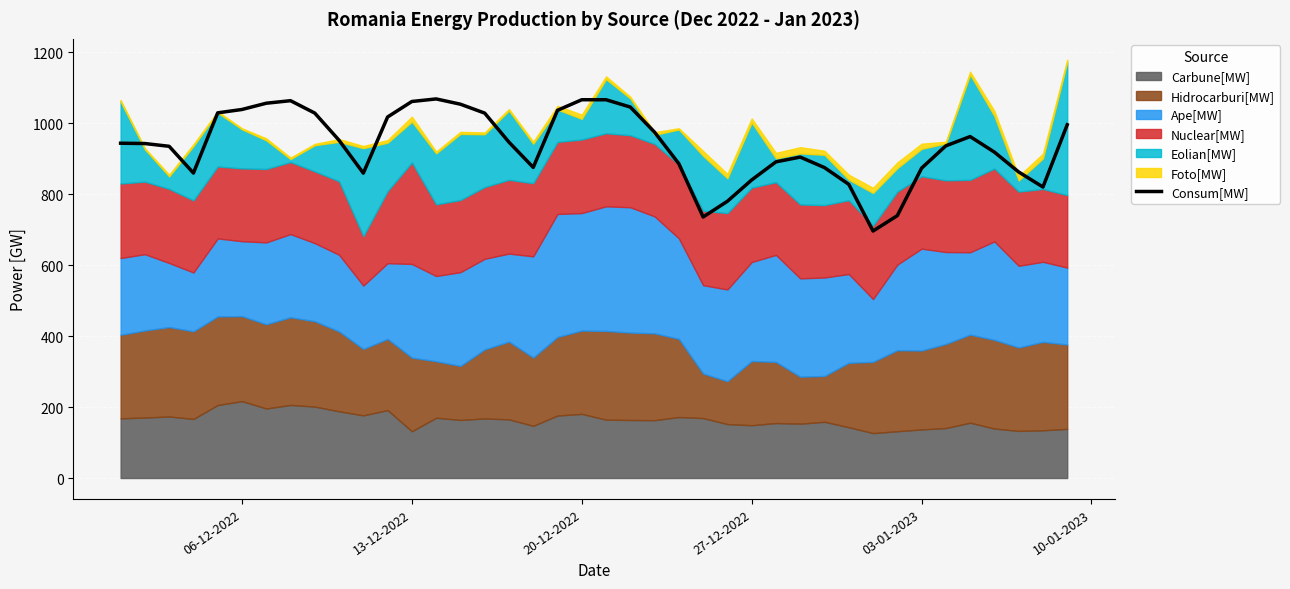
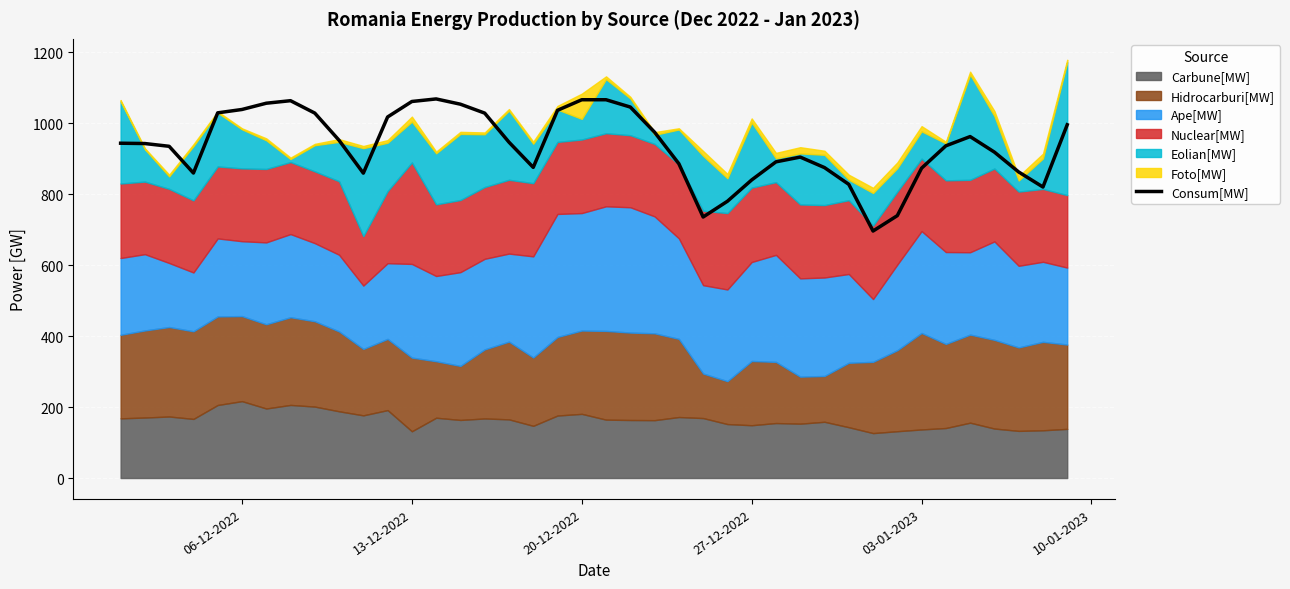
  {
    "Consum[MW]": {
      "06-12-2022": 1040,
      "13-12-2022": 1060,
      "20-12-2022": 1070,
      "27-12-2022": 840,
      "03-01-2023": 870
    },
    "Carbune[MW]": {
      "06-12-2022": 220,
      "13-12-2022": 130,
      "20-12-2022": 180,
      "27-12-2022": 150,
      "03-01-2023": 140
    },
    "Hidrocarburi[MW]": {
      "06-12-2022": 240,
      "13-12-2022": 210,
      "20-12-2022": 230,
      "27-12-2022": 180,
-     "03-01-2023": 220
+     "03-01-2023": 270
    },
    "Nuclear[MW]": {
      "06-12-2022": 210,
      "13-12-2022": 290,
      "20-12-2022": 210,
      "27-12-2022": 210,
      "03-01-2023": 200
    },
    "Foto[MW]": {
      "13-12-2022": 10,
-     "20-12-2022": 10,
+     "20-12-2022": 70,
      "27-12-2022": 10,
      "03-01-2023": 10
    }
  }
